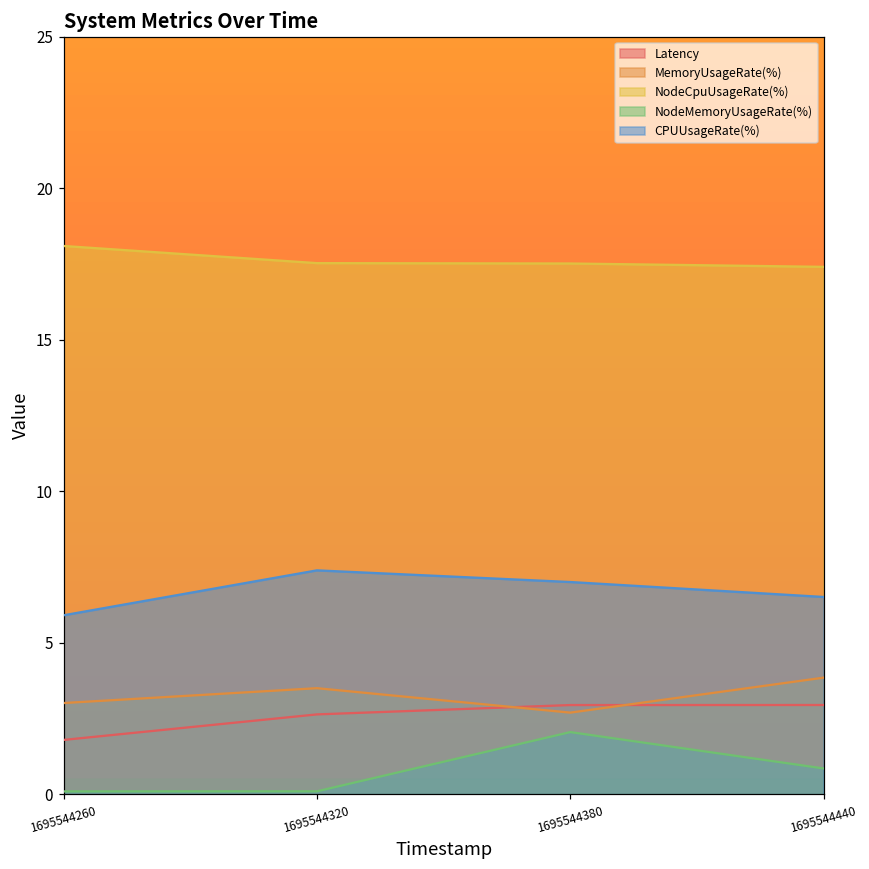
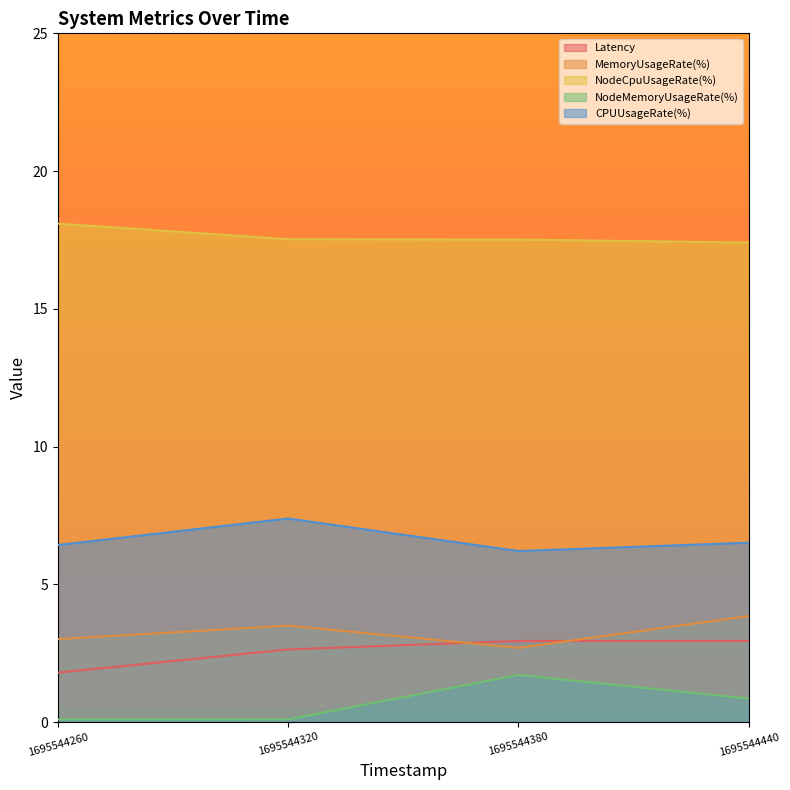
  {
    "NodeMemoryUsageRate(%)": {
-     "1695544380": 2.1,
+     "1695544380": 1.7,
      "1695544440": 0.9
    },
    "CPUUsageRate(%)": {
-     "1695544260": 5.9,
+     "1695544260": 6.4,
      "1695544320": 7.4,
-     "1695544380": 7.0,
+     "1695544380": 6.2,
      "1695544440": 6.5
    }
  }
